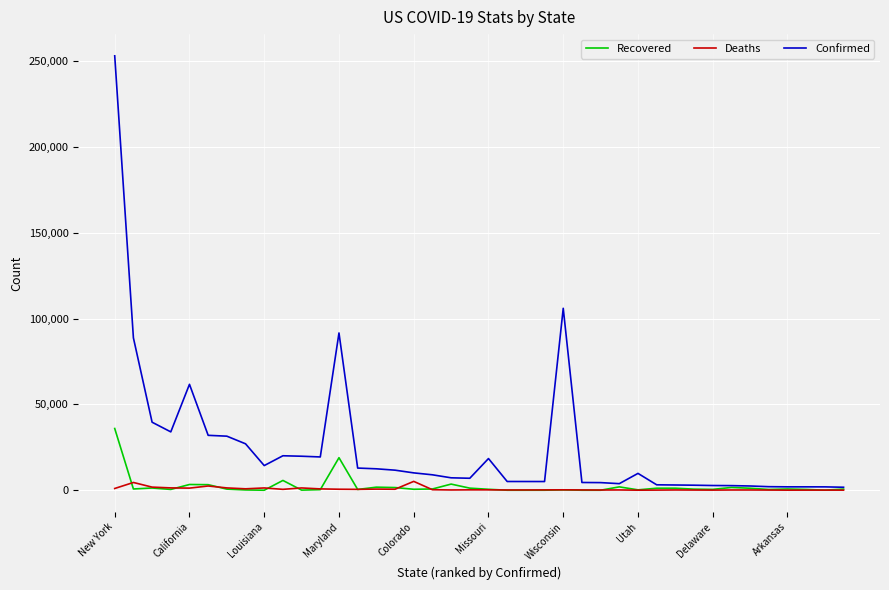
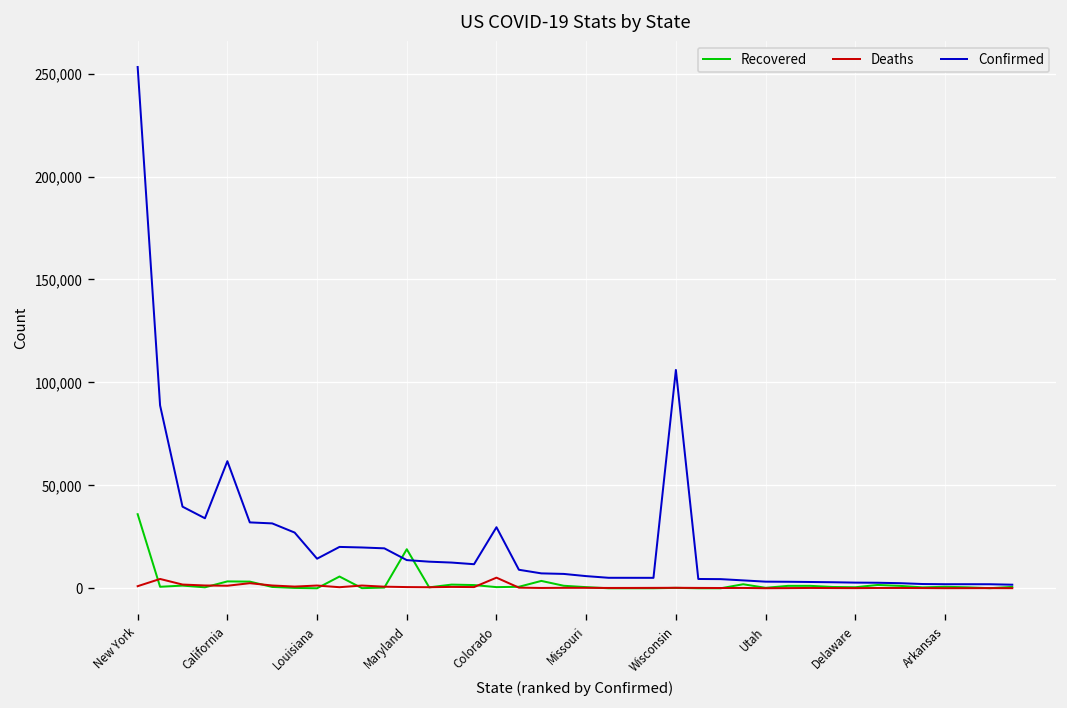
  {
    "Recovered": {
      "New York": "36,000",
      "California": "3,000",
      "Maryland": "19,000",
      "Colorado": "1,000"
    },
    "Deaths": {
      "New York": "1,000",
      "California": "1,000",
      "Maryland": "1,000",
      "Colorado": "5,000"
    },
    "Confirmed": {
      "New York": "253,000",
      "California": "62,000",
      "Louisiana": "14,000",
-     "Maryland": "92,000",
-     "Colorado": "10,000",
-     "Missouri": "18,000",
+     "Maryland": "14,000",
+     "Colorado": "30,000",
+     "Missouri": "6,000",
      "Wisconsin": "106,000",
-     "Utah": "10,000",
+     "Utah": "3,000",
      "Delaware": "3,000"
    }
  }
